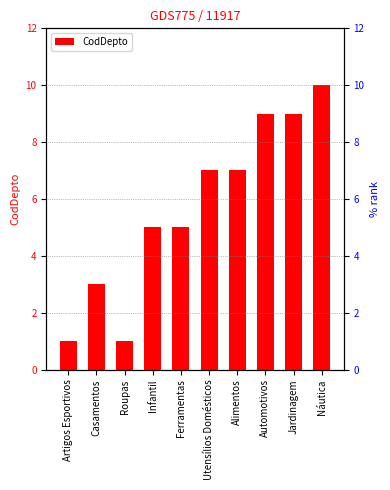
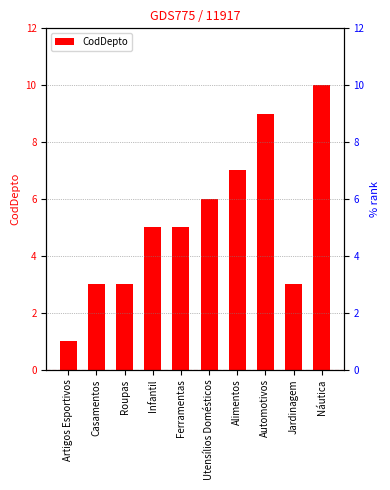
  {
    "Artigos Esportivos": 1,
    "Casamentos": 3,
-   "Roupas": 1,
+   "Roupas": 3,
    "Infantil": 5,
    "Ferramentas": 5,
-   "Utensílios Domésticos": 7,
+   "Utensílios Domésticos": 6,
    "Alimentos": 7,
    "Automotivos": 9,
-   "Jardinagem": 9,
+   "Jardinagem": 3,
    "Náutica": 10
  }
